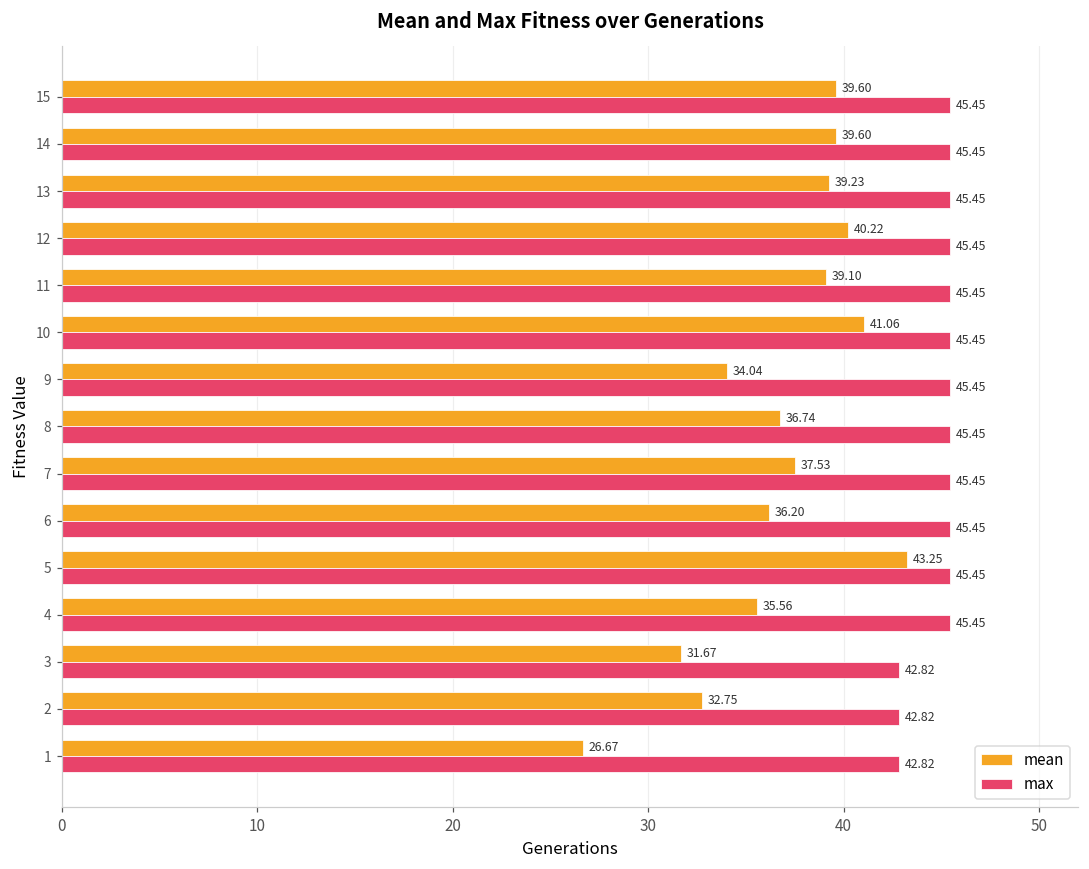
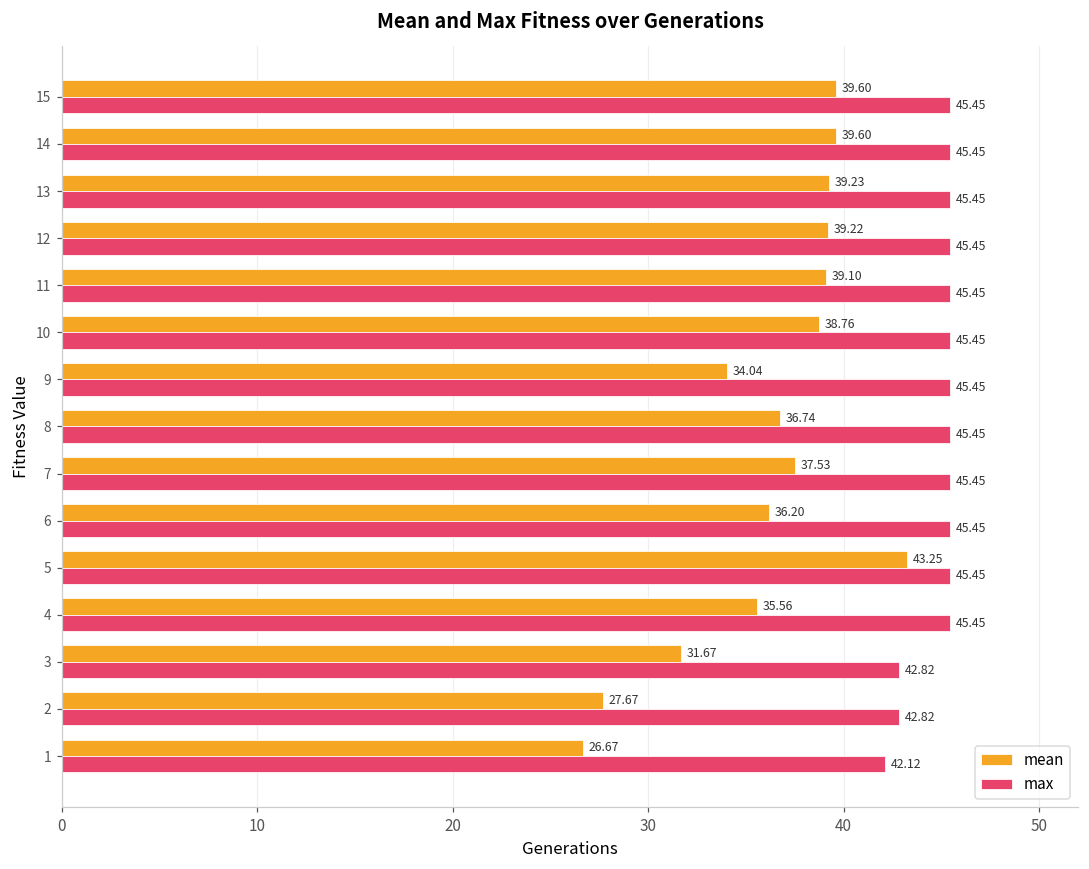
  {
    "mean": {
      "15": 39.60,
      "14": 39.60,
      "13": 39.23,
-     "12": 40.22,
+     "12": 39.22,
      "11": 39.10,
-     "10": 41.06,
+     "10": 38.76,
      "9": 34.04,
      "8": 36.74,
      "7": 37.53,
      "6": 36.20,
      "5": 43.25,
      "4": 35.56,
      "3": 31.67,
-     "2": 32.75,
+     "2": 27.67,
      "1": 26.67
    },
    "max": {
      "15": 45.45,
      "14": 45.45,
      "13": 45.45,
      "12": 45.45,
      "11": 45.45,
      "10": 45.45,
      "9": 45.45,
      "8": 45.45,
      "7": 45.45,
      "6": 45.45,
      "5": 45.45,
      "4": 45.45,
      "3": 42.82,
      "2": 42.82,
-     "1": 42.82
+     "1": 42.12
    }
  }
